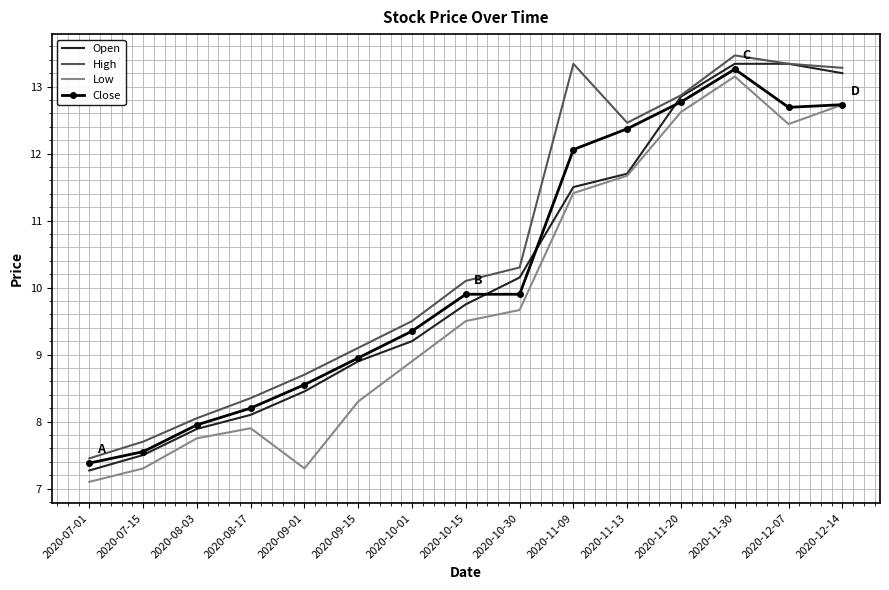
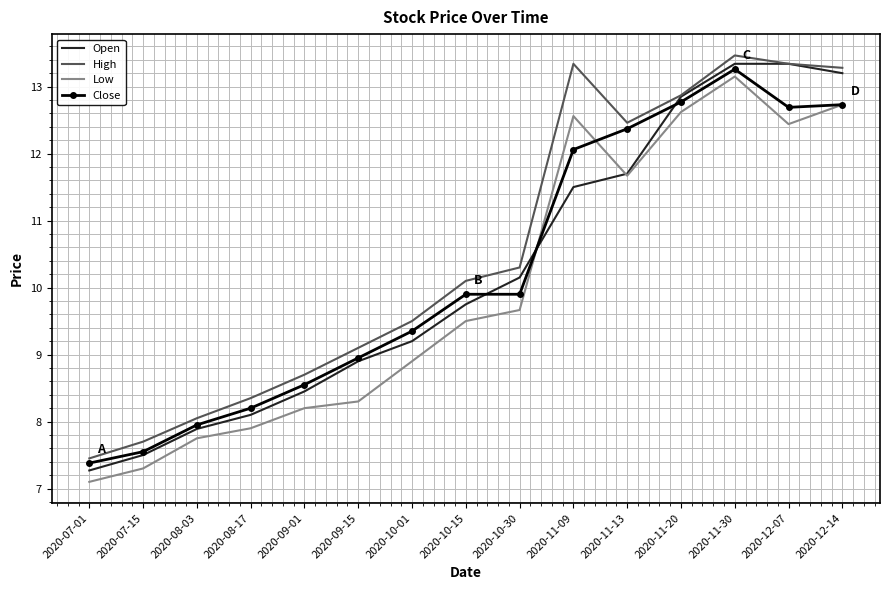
  {
    "High": {
      "2020-07-01": 7.5,
      "2020-07-15": 7.7,
      "2020-08-03": 8.1,
      "2020-08-17": 8.4,
      "2020-09-01": 8.7,
      "2020-09-15": 9.1,
      "2020-10-01": 9.5,
      "2020-10-15": 10.1,
      "2020-10-30": 10.3,
      "2020-11-09": 13.3,
      "2020-11-13": 12.5,
      "2020-11-30": 13.5,
      "2020-12-14": 13.3
    },
    "Low": {
      "2020-07-01": 7.1,
      "2020-07-15": 7.3,
      "2020-08-03": 7.8,
      "2020-08-17": 7.9,
-     "2020-09-01": 7.3,
+     "2020-09-01": 8.2,
      "2020-09-15": 8.3,
      "2020-10-01": 8.9,
      "2020-10-15": 9.5,
      "2020-10-30": 9.7,
-     "2020-11-09": 11.4,
+     "2020-11-09": 12.6,
      "2020-11-20": 12.6,
      "2020-11-30": 13.2,
      "2020-12-07": 12.4
    }
  }
